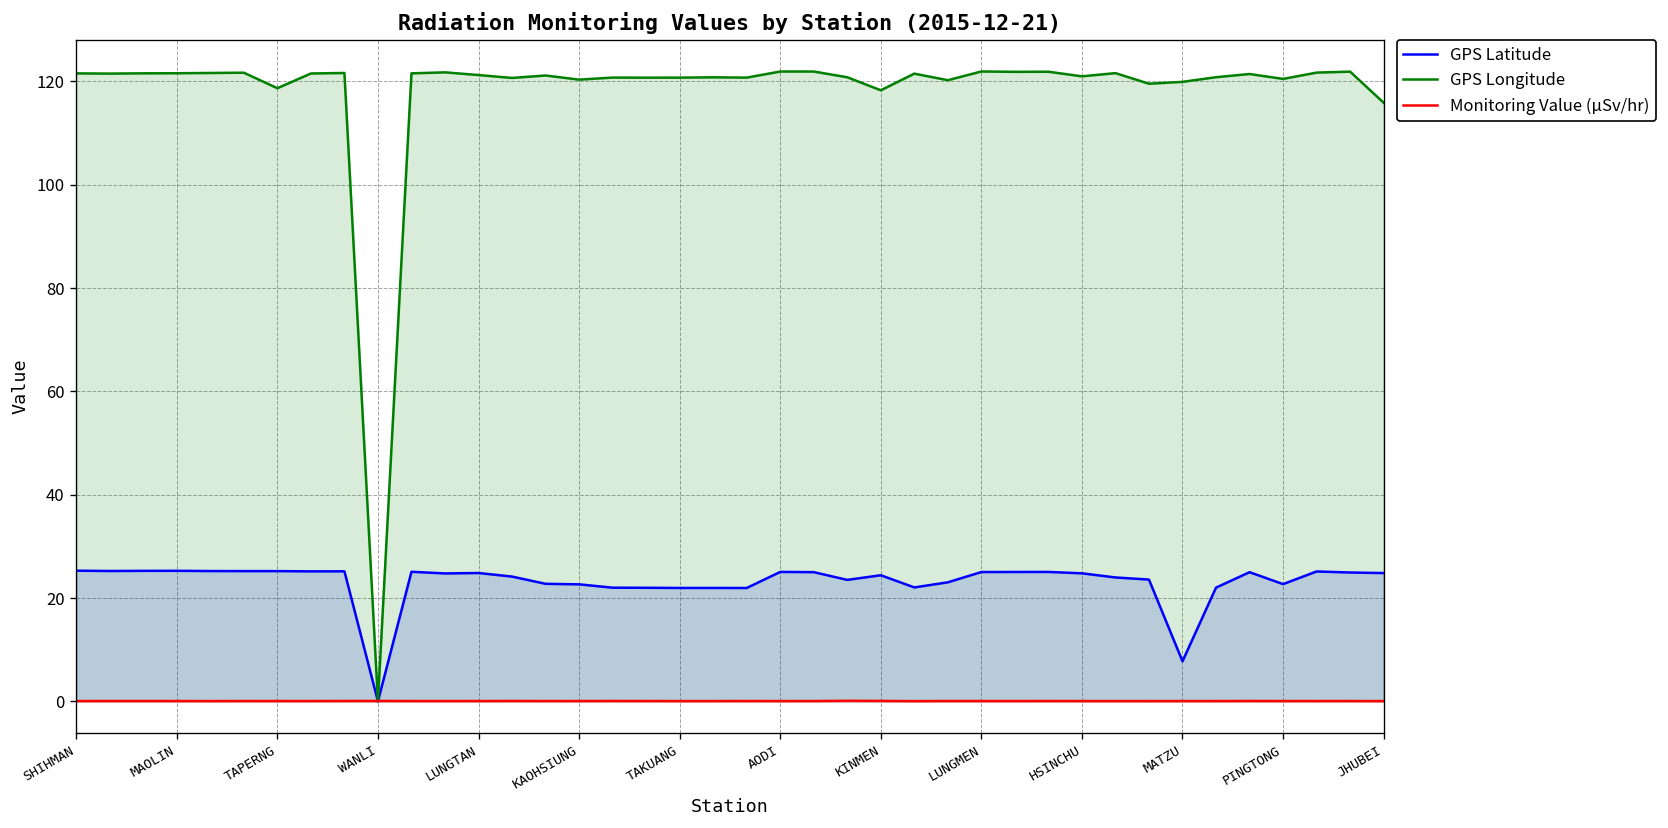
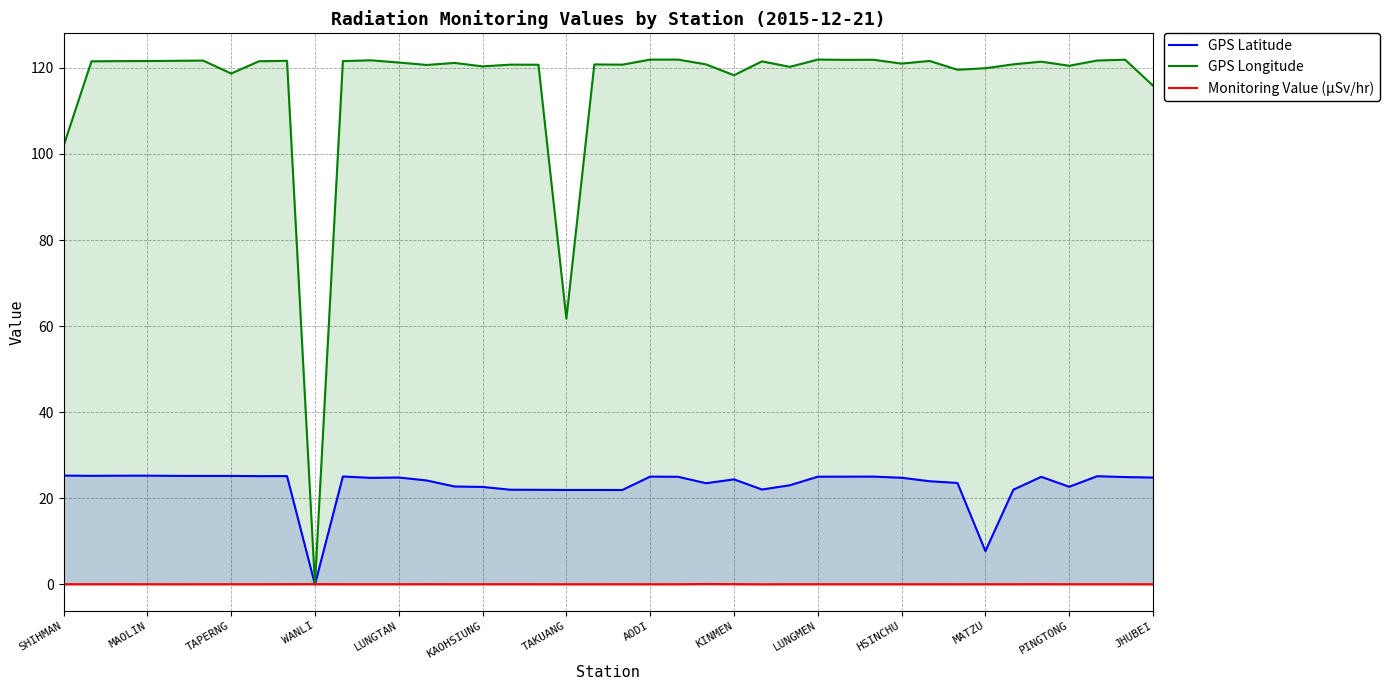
  {
    "GPS Latitude": {
      "SHIHMAN": 25,
      "MAOLIN": 25,
      "TAPERNG": 25,
      "LUNGTAN": 25,
      "KAOHSIUNG": 23,
      "TAKUANG": 22,
      "AODI": 25,
      "KINMEN": 24,
      "LUNGMEN": 25,
      "HSINCHU": 25,
      "MATZU": 8,
      "PINGTONG": 23,
      "JHUBEI": 25
    },
    "GPS Longitude": {
-     "SHIHMAN": 122,
+     "SHIHMAN": 102,
      "MAOLIN": 122,
      "TAPERNG": 119,
      "LUNGTAN": 121,
      "KAOHSIUNG": 120,
-     "TAKUANG": 121,
+     "TAKUANG": 62,
      "AODI": 122,
      "KINMEN": 118,
      "LUNGMEN": 122,
      "HSINCHU": 121,
      "MATZU": 120,
      "PINGTONG": 120,
      "JHUBEI": 116
    },
    "Monitoring Value (μSv/hr)": {
      "SHIHMAN": 0,
      "MAOLIN": 0,
      "TAPERNG": 0,
      "LUNGTAN": 0,
      "KAOHSIUNG": 0,
      "TAKUANG": 0,
      "AODI": 0,
      "KINMEN": 0,
      "LUNGMEN": 0,
      "HSINCHU": 0,
      "MATZU": 0,
      "PINGTONG": 0,
      "JHUBEI": 0
    }
  }
